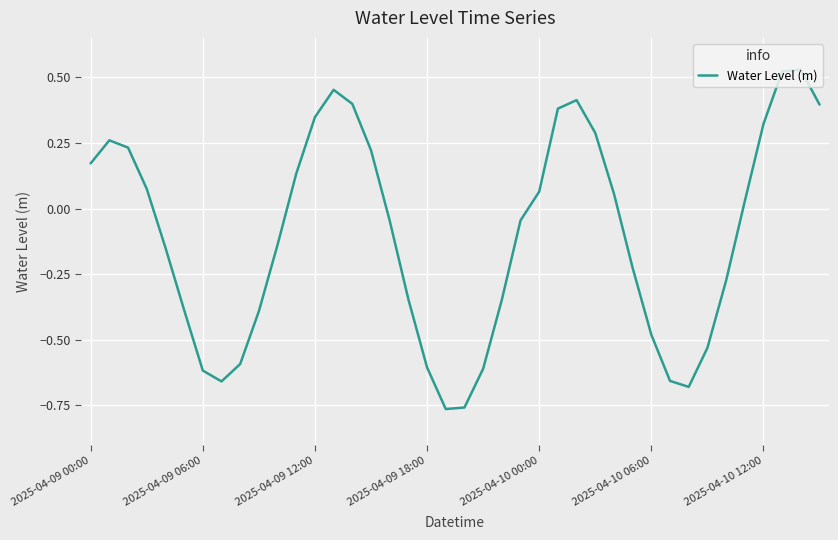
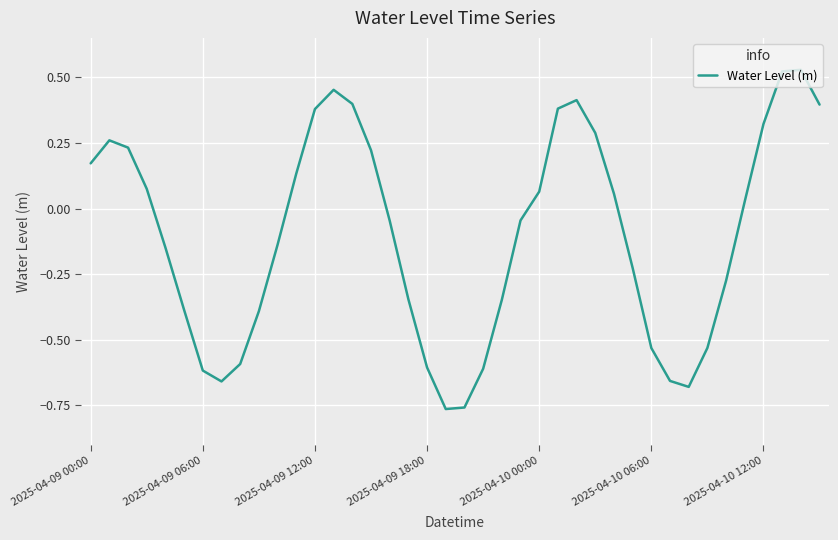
  {
    "2025-04-09 00:00": 0.17,
    "2025-04-09 06:00": -0.62,
-   "2025-04-09 12:00": 0.35,
+   "2025-04-09 12:00": 0.38,
    "2025-04-09 18:00": -0.61,
    "2025-04-10 00:00": 0.06,
-   "2025-04-10 06:00": -0.48,
+   "2025-04-10 06:00": -0.53,
    "2025-04-10 12:00": 0.32
  }
